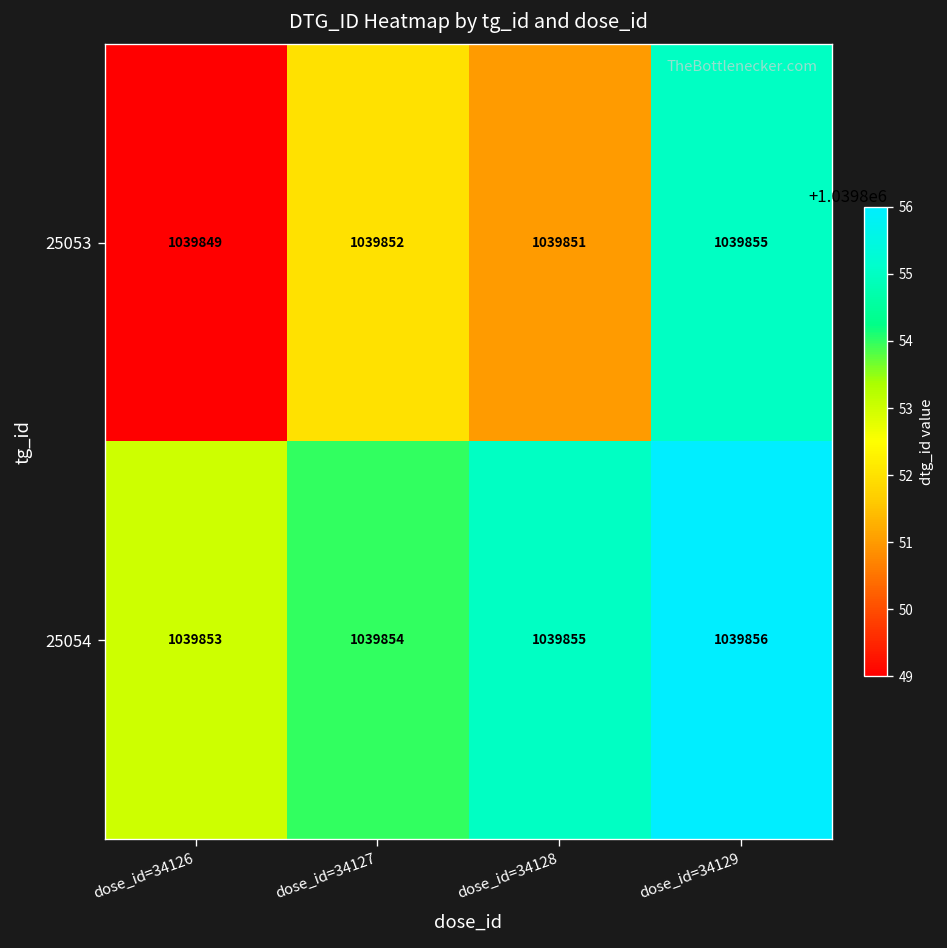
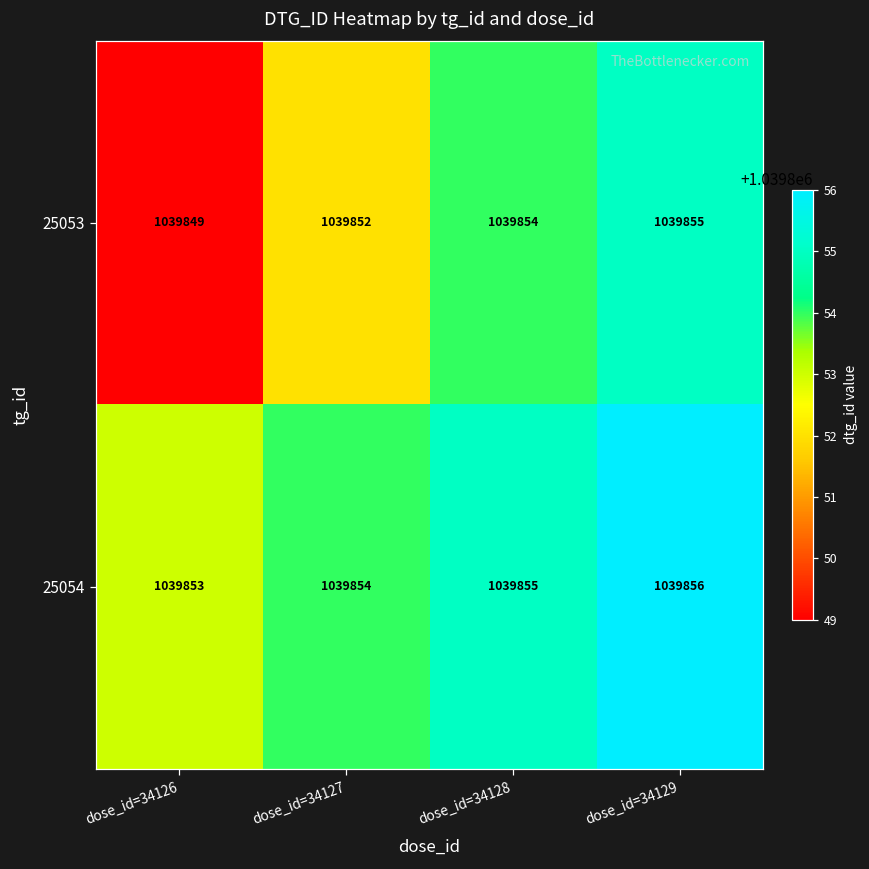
  {
    "25053": {
      "dose_id=34126": 1039849,
      "dose_id=34127": 1039852,
-     "dose_id=34128": 1039851
+     "dose_id=34128": 1039854
    },
    "25054": {
      "dose_id=34126": 1039853,
      "dose_id=34127": 1039854,
      "dose_id=34128": 1039855,
      "dose_id=34129": 1039856
    }
  }
